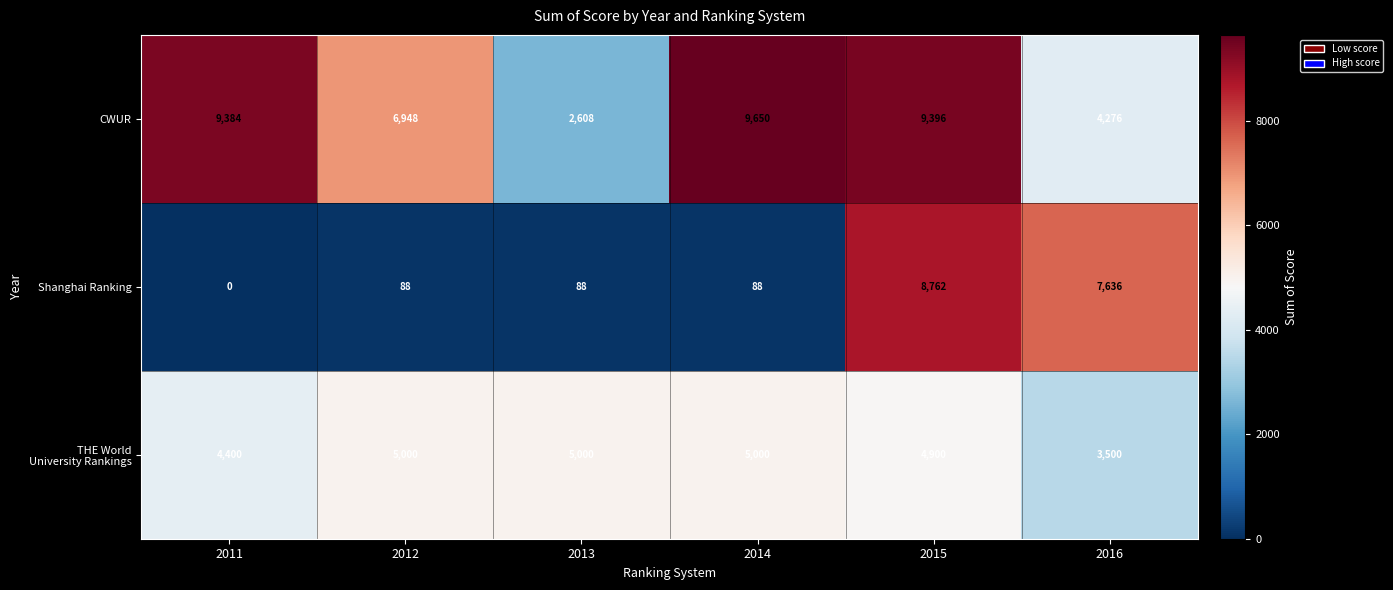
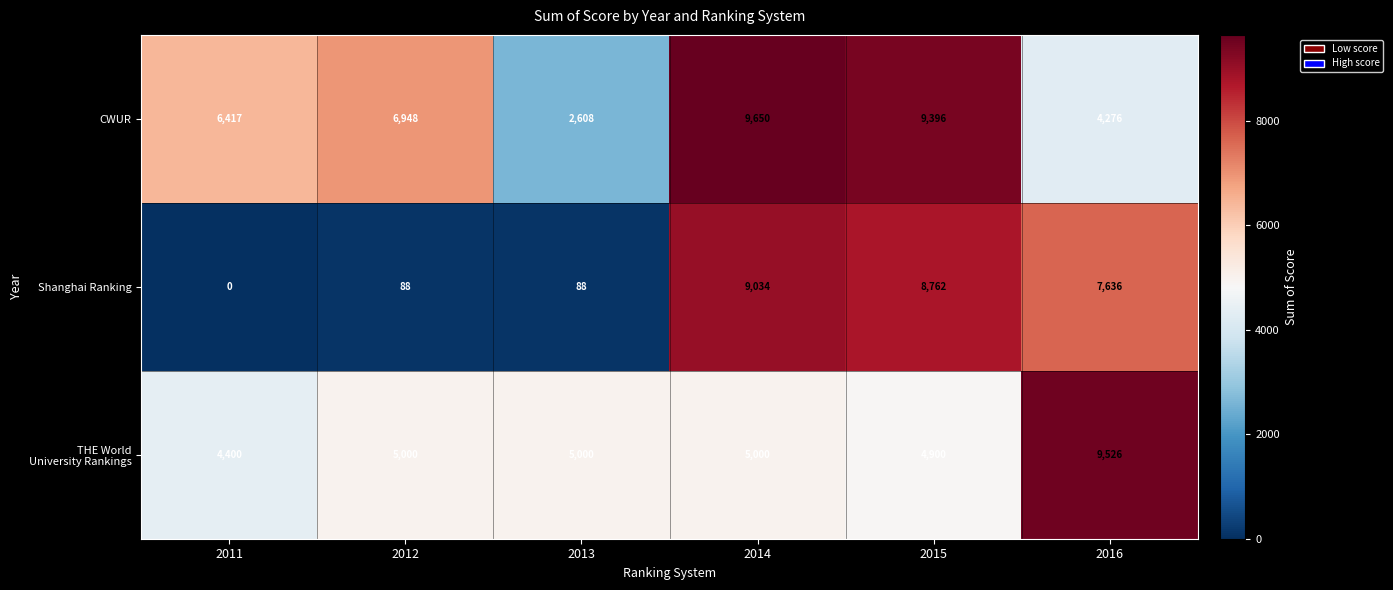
  {
    "CWUR": {
-     "2011": "9,384",
+     "2011": "6,417",
      "2012": "6,948",
      "2013": "2,608",
      "2014": "9,650",
      "2015": "9,396"
    },
    "Shanghai Ranking": {
      "2011": "0",
      "2012": "88",
      "2013": "88",
-     "2014": "88",
+     "2014": "9,034",
      "2015": "8,762",
      "2016": "7,636"
    },
    "THE World University Rankings": {
-     "2016": "3,500"
+     "2016": "9,526"
    }
  }
